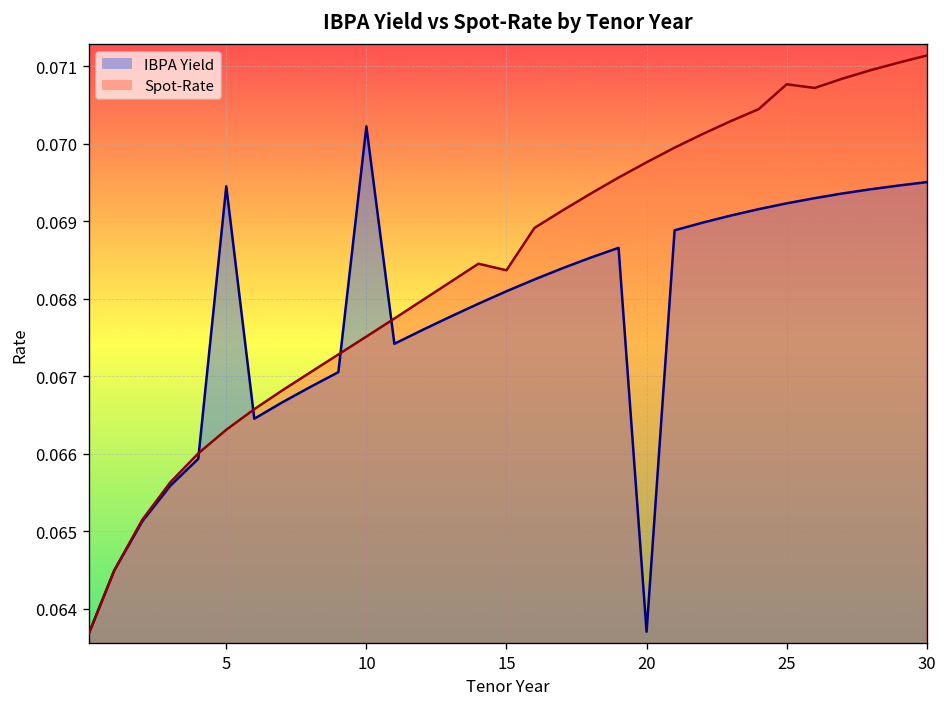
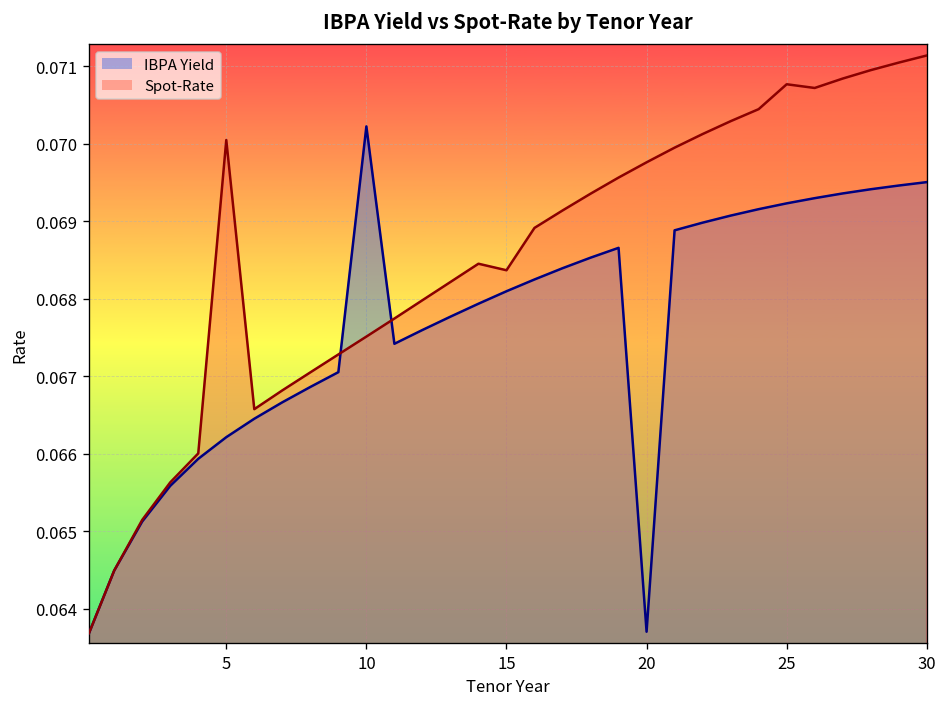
  {
    "IBPA Yield": {
-     "5": 0.0694,
+     "5": 0.0662,
      "10": 0.0702,
      "15": 0.0681,
      "20": 0.0637,
      "25": 0.0692,
      "30": 0.0695
    },
    "Spot-Rate": {
-     "5": 0.0663,
+     "5": 0.0700,
      "10": 0.0675,
      "15": 0.0684,
      "20": 0.0698,
      "25": 0.0708,
      "30": 0.0711
    }
  }
